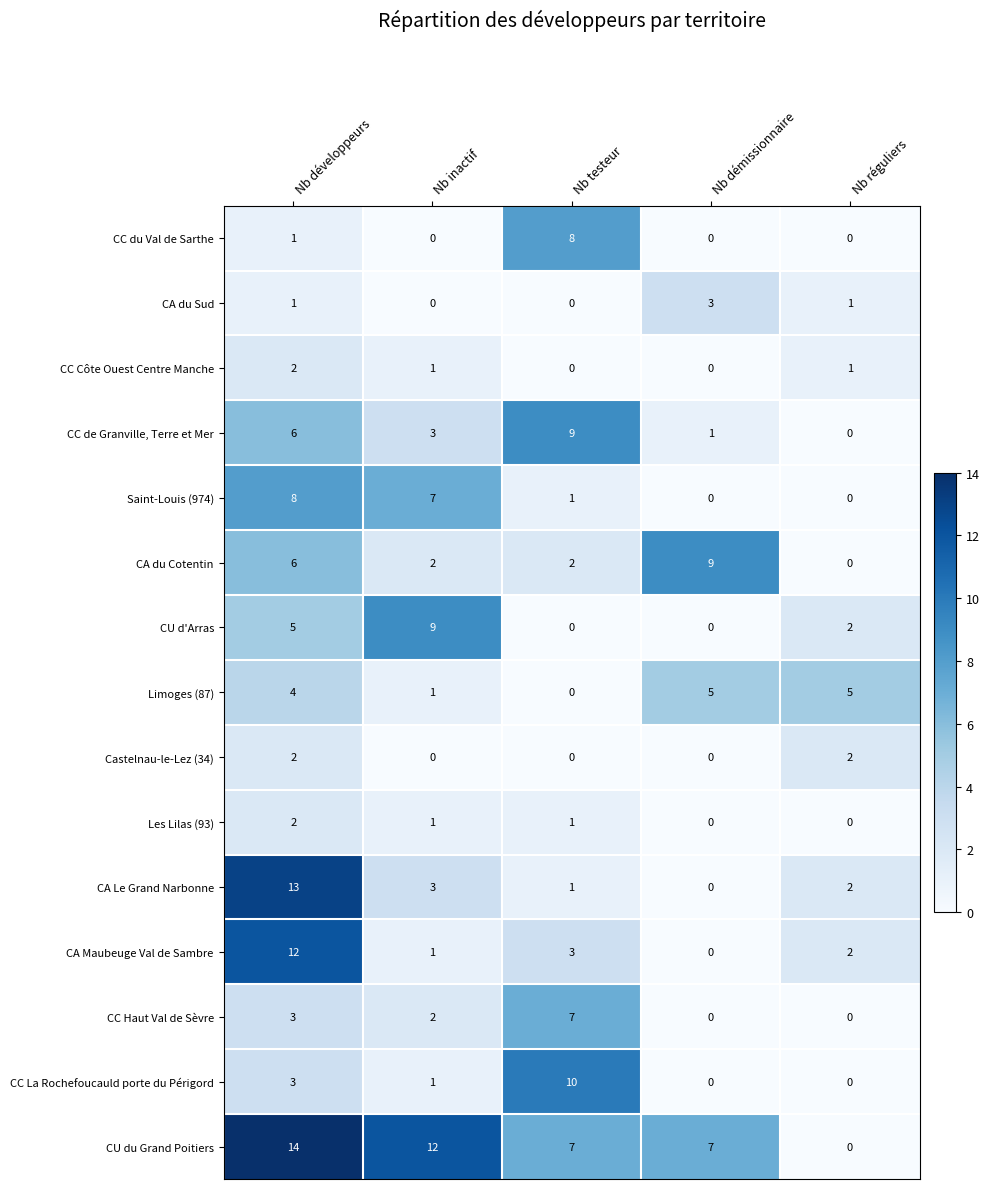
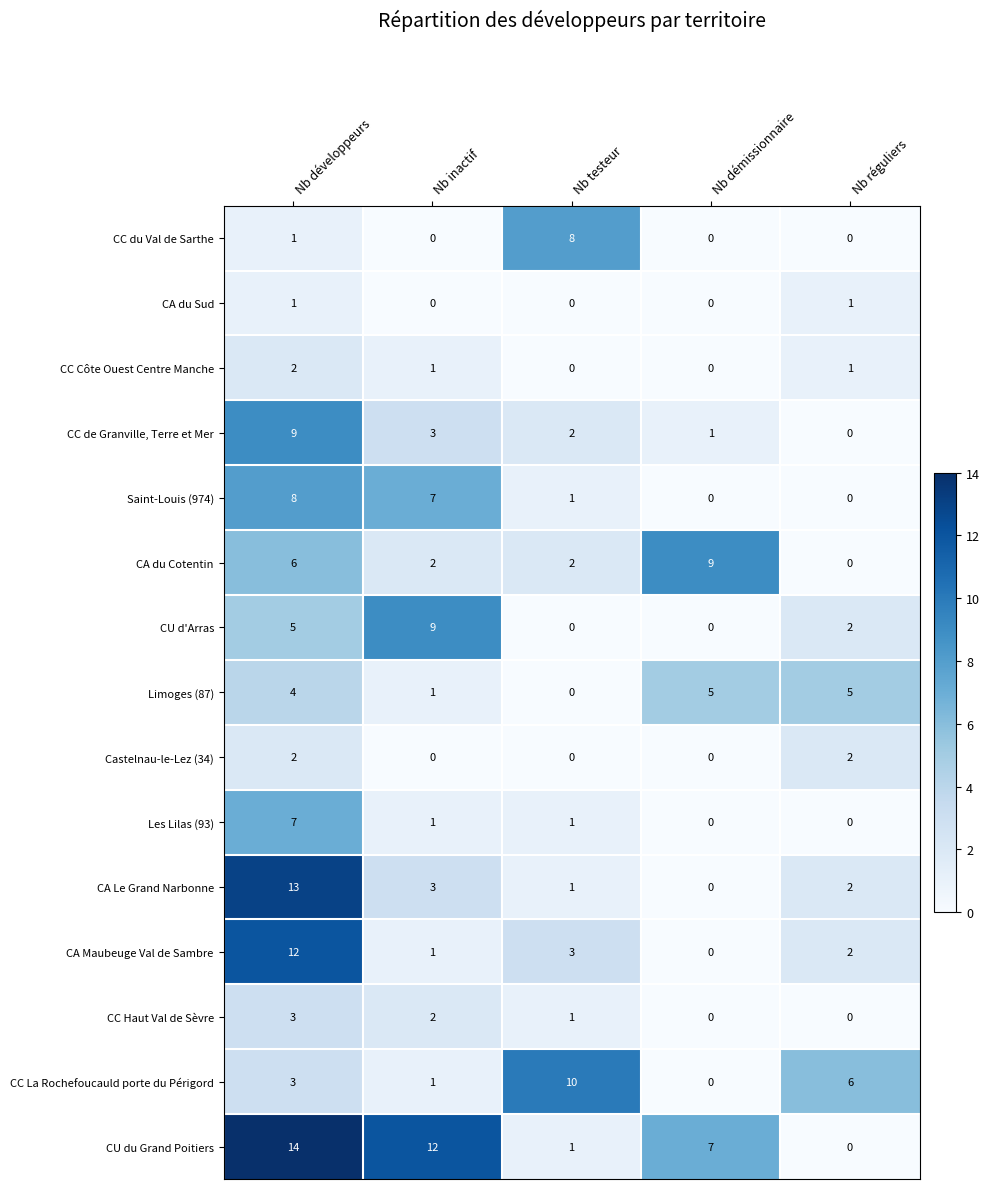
  {
    "CC du Val de Sarthe": {
      "Nb développeurs": 1,
      "Nb inactif": 0,
      "Nb testeur": 8,
      "Nb démissionnaire": 0,
      "Nb réguliers": 0
    },
    "CA du Sud": {
      "Nb développeurs": 1,
      "Nb inactif": 0,
      "Nb testeur": 0,
-     "Nb démissionnaire": 3,
+     "Nb démissionnaire": 0,
      "Nb réguliers": 1
    },
    "CC Côte Ouest Centre Manche": {
      "Nb développeurs": 2,
      "Nb inactif": 1,
      "Nb testeur": 0,
      "Nb démissionnaire": 0,
      "Nb réguliers": 1
    },
    "CC de Granville, Terre et Mer": {
-     "Nb développeurs": 6,
+     "Nb développeurs": 9,
      "Nb inactif": 3,
-     "Nb testeur": 9,
+     "Nb testeur": 2,
      "Nb démissionnaire": 1,
      "Nb réguliers": 0
    },
    "Saint-Louis (974)": {
      "Nb développeurs": 8,
      "Nb inactif": 7,
      "Nb testeur": 1,
      "Nb démissionnaire": 0,
      "Nb réguliers": 0
    },
    "CA du Cotentin": {
      "Nb développeurs": 6,
      "Nb inactif": 2,
      "Nb testeur": 2,
      "Nb démissionnaire": 9,
      "Nb réguliers": 0
    },
    "CU d'Arras": {
      "Nb développeurs": 5,
      "Nb inactif": 9,
      "Nb testeur": 0,
      "Nb démissionnaire": 0,
      "Nb réguliers": 2
    },
    "Limoges (87)": {
      "Nb développeurs": 4,
      "Nb inactif": 1,
      "Nb testeur": 0,
      "Nb démissionnaire": 5,
      "Nb réguliers": 5
    },
    "Castelnau-le-Lez (34)": {
      "Nb développeurs": 2,
      "Nb inactif": 0,
      "Nb testeur": 0,
      "Nb démissionnaire": 0,
      "Nb réguliers": 2
    },
    "Les Lilas (93)": {
-     "Nb développeurs": 2,
+     "Nb développeurs": 7,
      "Nb inactif": 1,
      "Nb testeur": 1,
      "Nb démissionnaire": 0,
      "Nb réguliers": 0
    },
    "CA Le Grand Narbonne": {
      "Nb développeurs": 13,
      "Nb inactif": 3,
      "Nb testeur": 1,
      "Nb démissionnaire": 0,
      "Nb réguliers": 2
    },
    "CA Maubeuge Val de Sambre": {
      "Nb développeurs": 12,
      "Nb inactif": 1,
      "Nb testeur": 3,
      "Nb démissionnaire": 0,
      "Nb réguliers": 2
    },
    "CC Haut Val de Sèvre": {
      "Nb développeurs": 3,
      "Nb inactif": 2,
-     "Nb testeur": 7,
+     "Nb testeur": 1,
      "Nb démissionnaire": 0,
      "Nb réguliers": 0
    },
    "CC La Rochefoucauld porte du Périgord": {
      "Nb développeurs": 3,
      "Nb inactif": 1,
      "Nb testeur": 10,
      "Nb démissionnaire": 0,
-     "Nb réguliers": 0
+     "Nb réguliers": 6
    },
    "CU du Grand Poitiers": {
      "Nb développeurs": 14,
      "Nb inactif": 12,
-     "Nb testeur": 7,
+     "Nb testeur": 1,
      "Nb démissionnaire": 7,
      "Nb réguliers": 0
    }
  }
